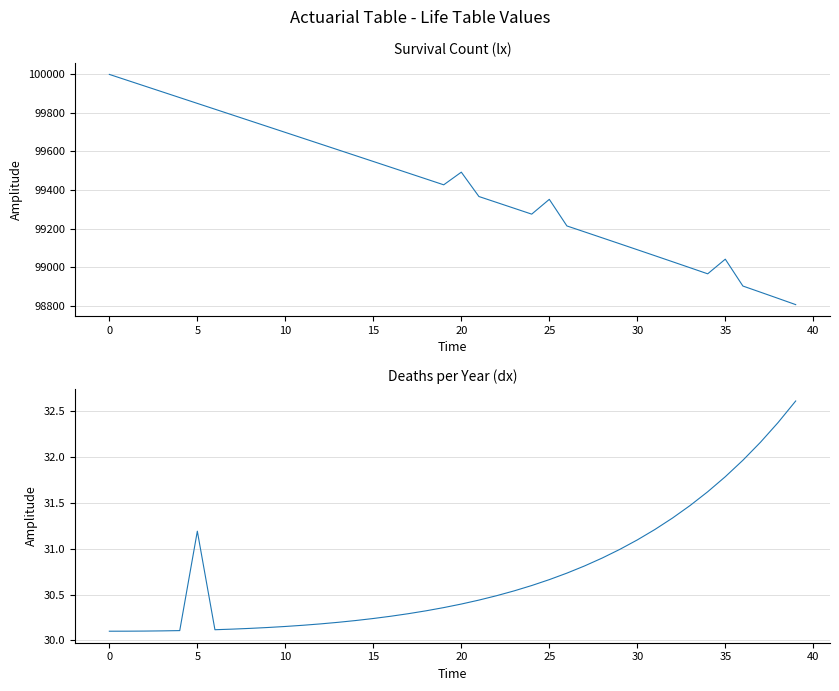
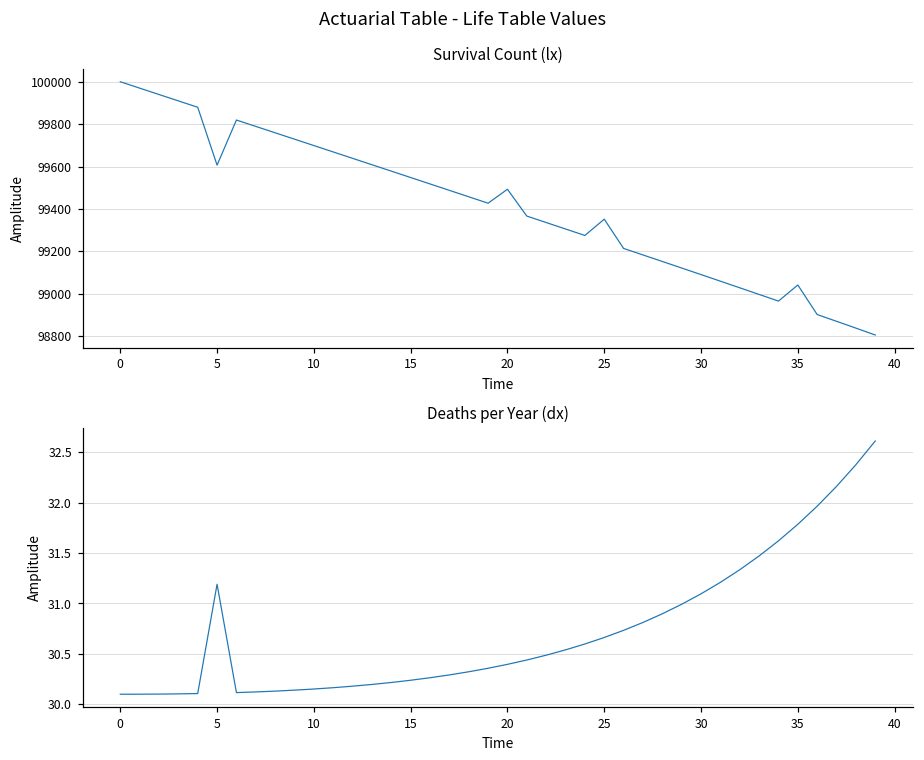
  {
    "Survival Count (lx)": {
      "0": 100000,
-     "5": 99850,
+     "5": 99610,
      "10": 99700,
      "15": 99550,
      "20": 99490,
      "25": 99350,
      "30": 99090,
      "35": 99040
    },
    "Deaths per Year (dx)": {
      "0": 30.1,
      "5": 31.2,
      "10": 30.2,
      "15": 30.2,
      "20": 30.4,
      "25": 30.7,
      "30": 31.1,
      "35": 31.8
    }
  }
